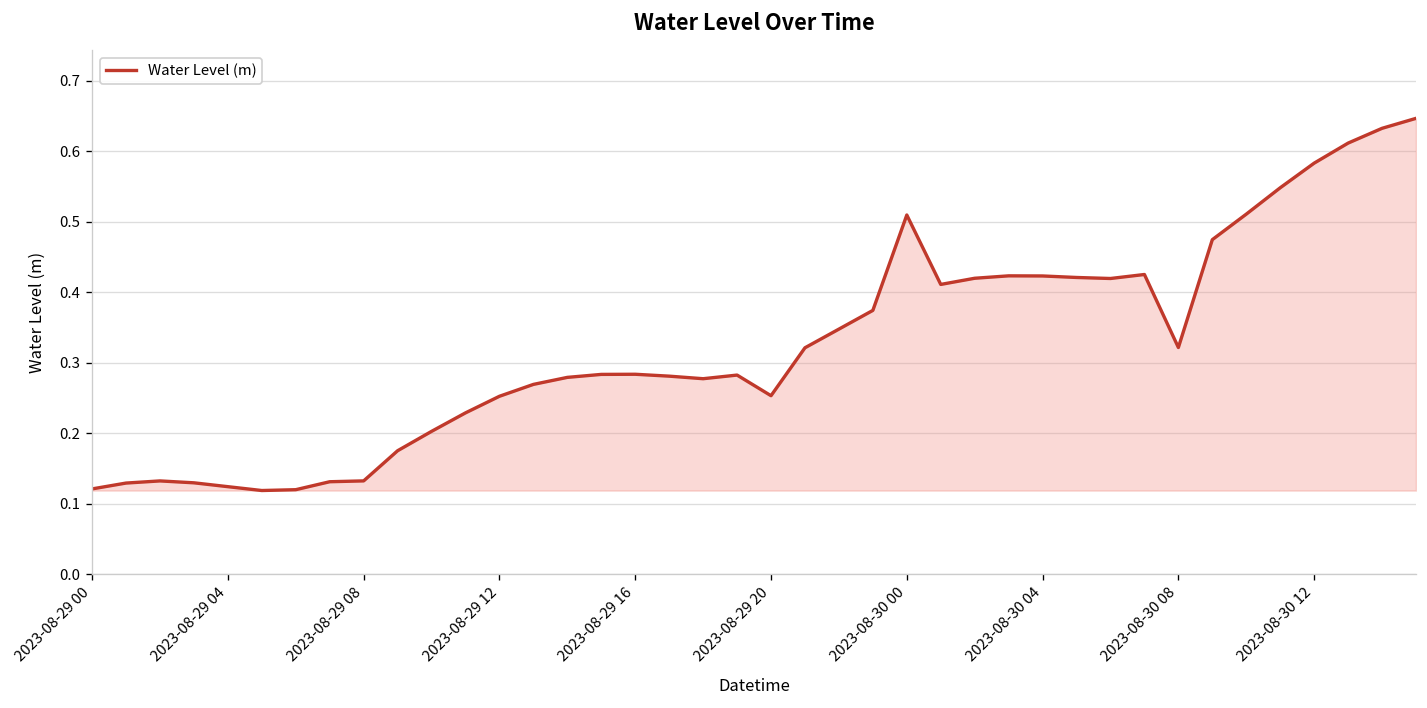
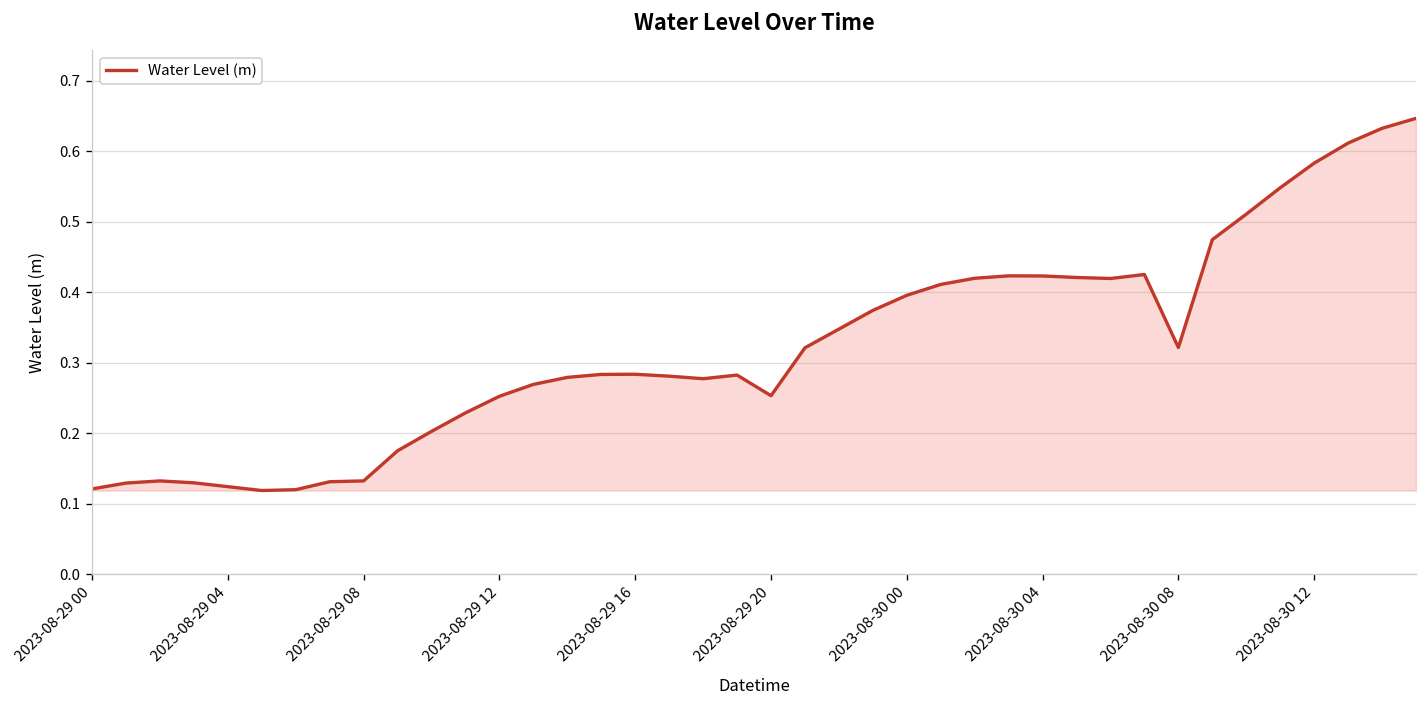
  {
    "2023-08-29 00": 0.12,
    "2023-08-29 04": 0.12,
    "2023-08-29 08": 0.13,
    "2023-08-29 12": 0.25,
    "2023-08-29 16": 0.28,
    "2023-08-29 20": 0.25,
-   "2023-08-30 00": 0.51,
+   "2023-08-30 00": 0.40,
    "2023-08-30 04": 0.42,
    "2023-08-30 08": 0.32,
    "2023-08-30 12": 0.58
  }
